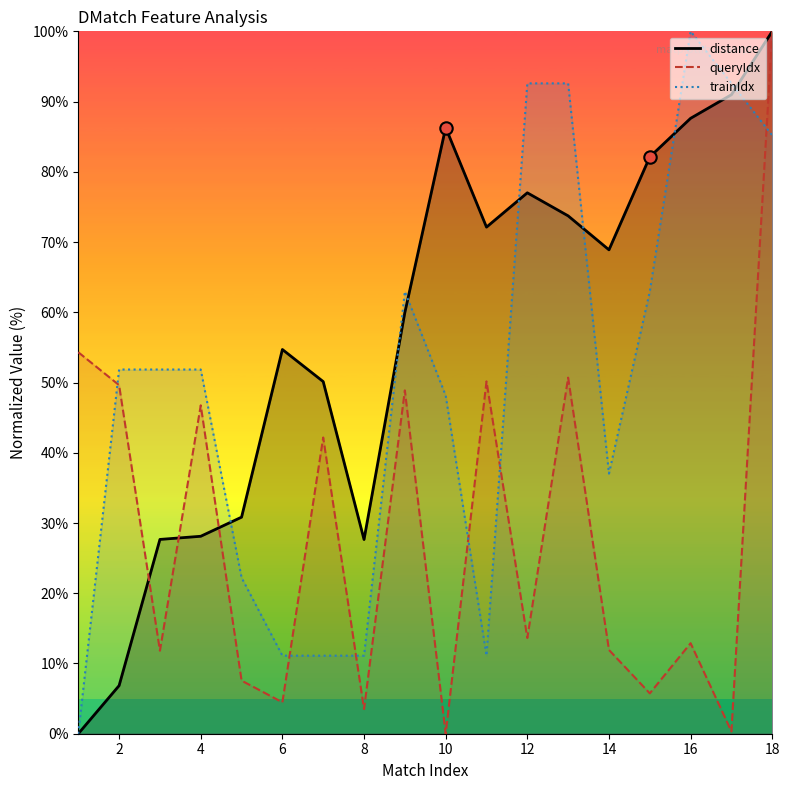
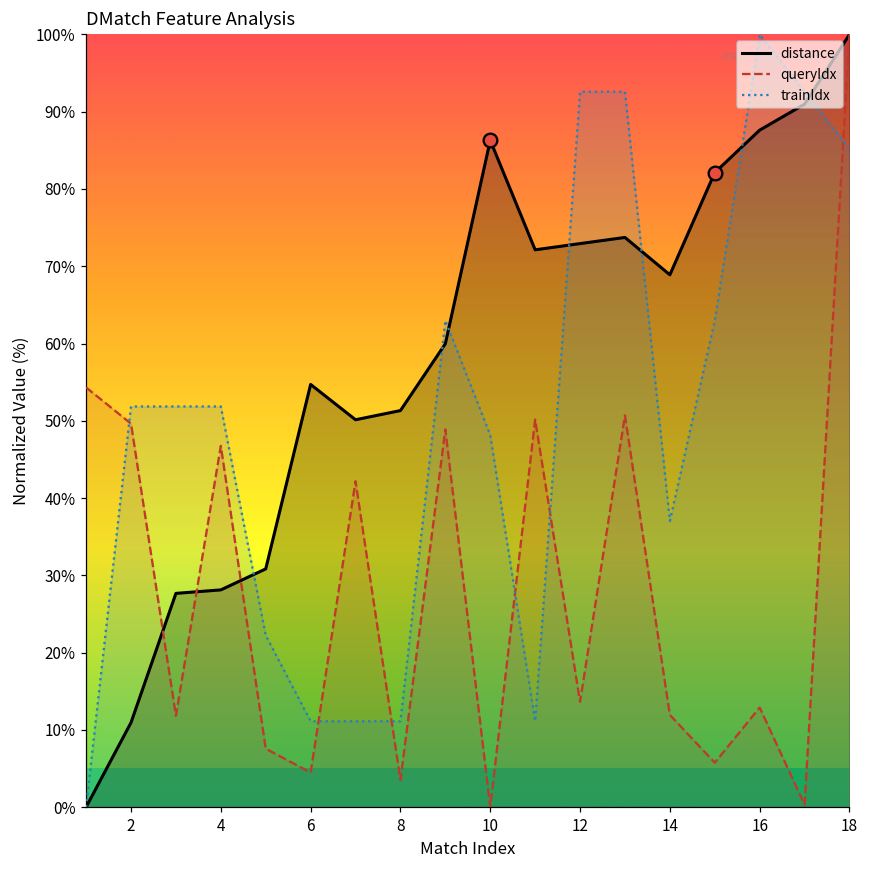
  {
    "distance": {
-     "2": "7%",
+     "2": "11%",
      "4": "28%",
      "6": "55%",
-     "8": "28%",
-     "12": "77%",
+     "8": "51%",
+     "12": "73%",
      "14": "69%",
      "16": "88%"
    }
  }
